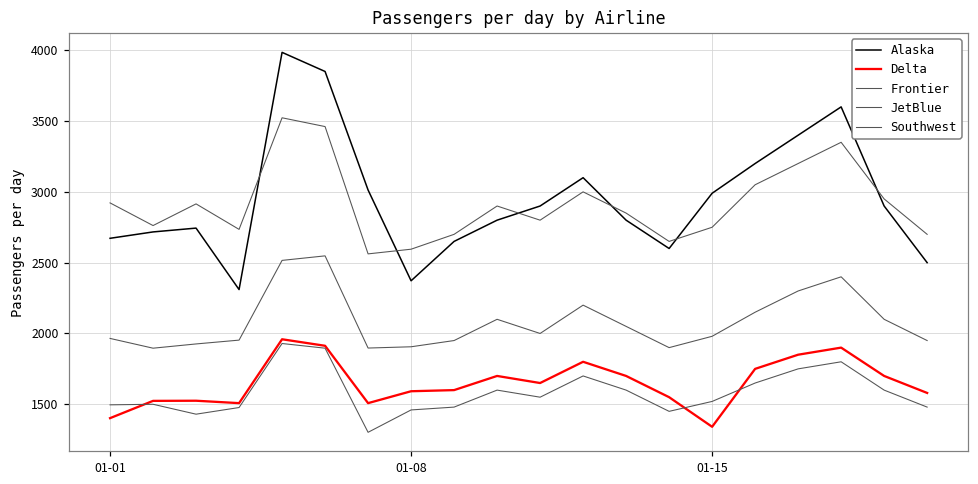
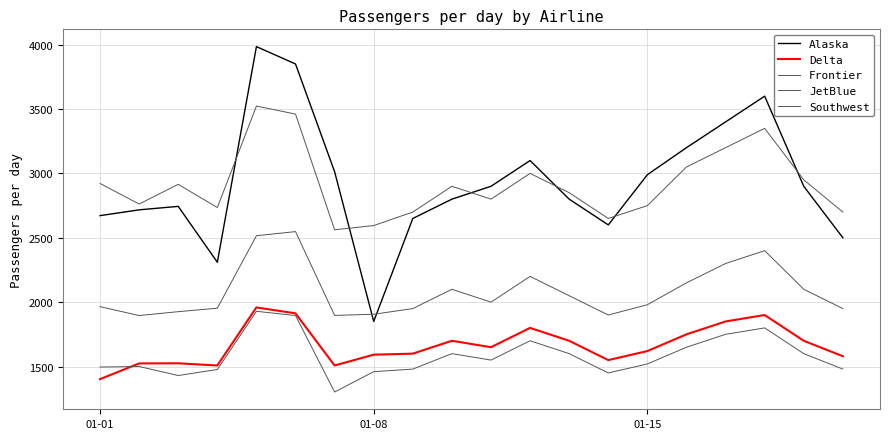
  {
    "Alaska": {
      "01-01": 2670,
-     "01-08": 2370,
+     "01-08": 1850,
      "01-15": 2990
    },
    "Delta": {
      "01-01": 1400,
      "01-08": 1590,
-     "01-15": 1340
+     "01-15": 1620
    }
  }
